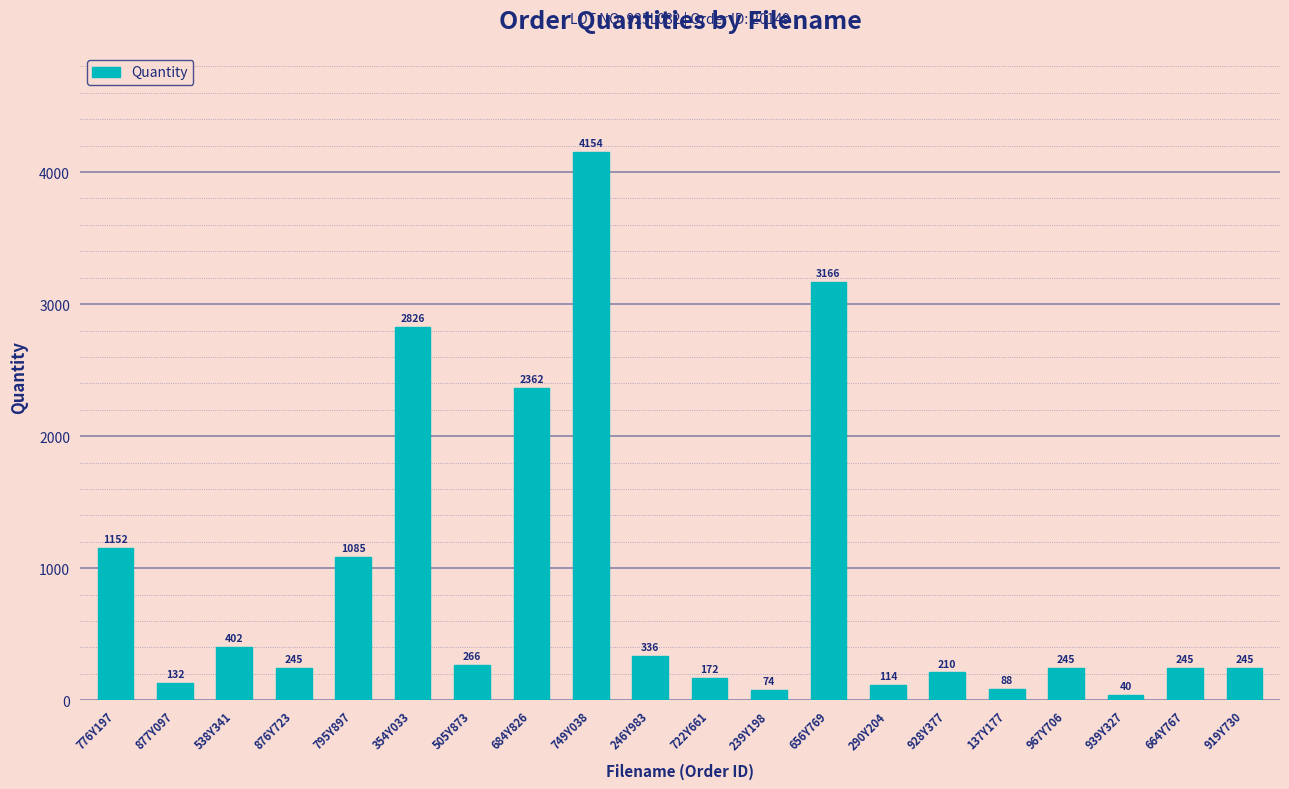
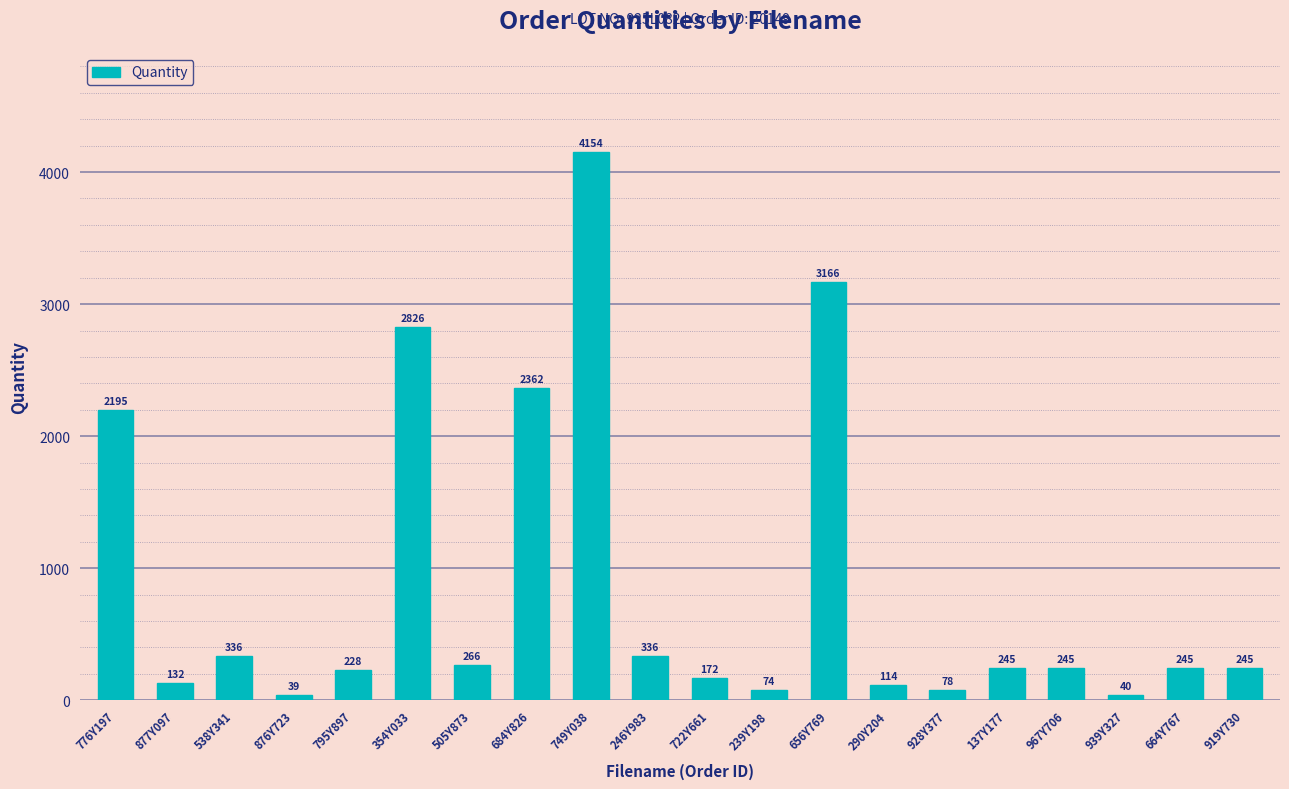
  {
-   "776Y197": 1152,
+   "776Y197": 2195,
    "877Y097": 132,
-   "538Y341": 402,
-   "876Y723": 245,
-   "795Y897": 1085,
+   "538Y341": 336,
+   "876Y723": 39,
+   "795Y897": 228,
    "354Y033": 2826,
    "505Y873": 266,
    "684Y826": 2362,
    "749Y038": 4154,
    "246Y983": 336,
    "722Y661": 172,
    "239Y198": 74,
    "656Y769": 3166,
    "290Y204": 114,
-   "928Y377": 210,
-   "137Y177": 88,
+   "928Y377": 78,
+   "137Y177": 245,
    "967Y706": 245,
    "939Y327": 40,
    "664Y767": 245,
    "919Y730": 245
  }
